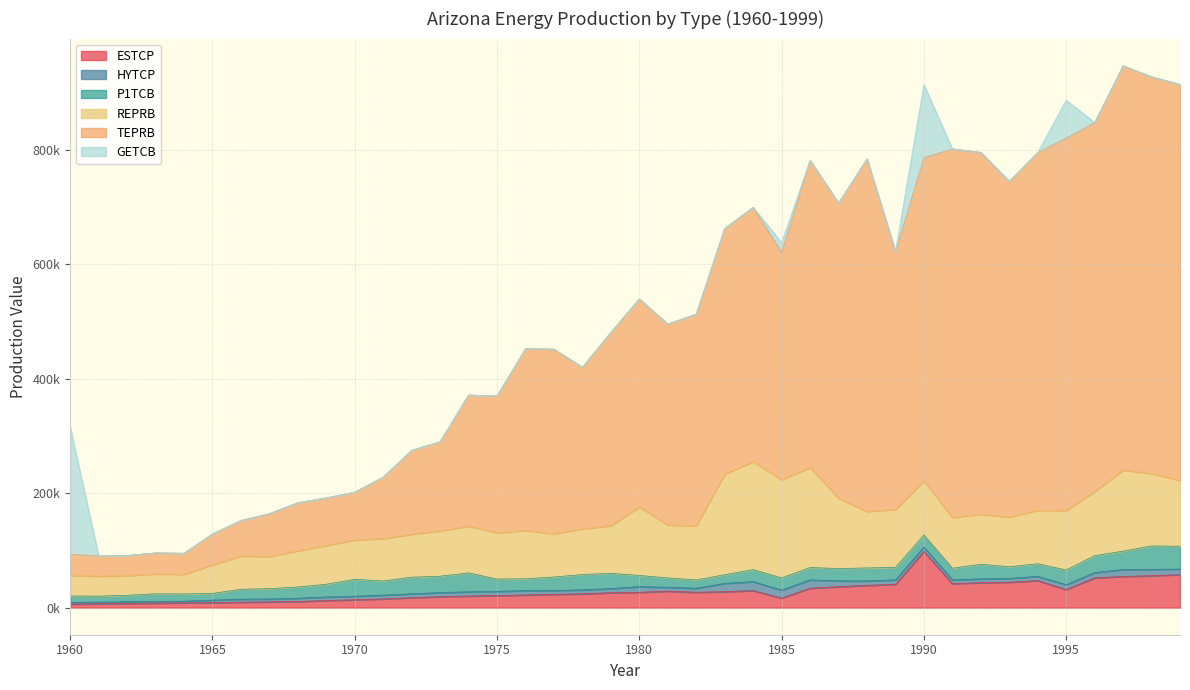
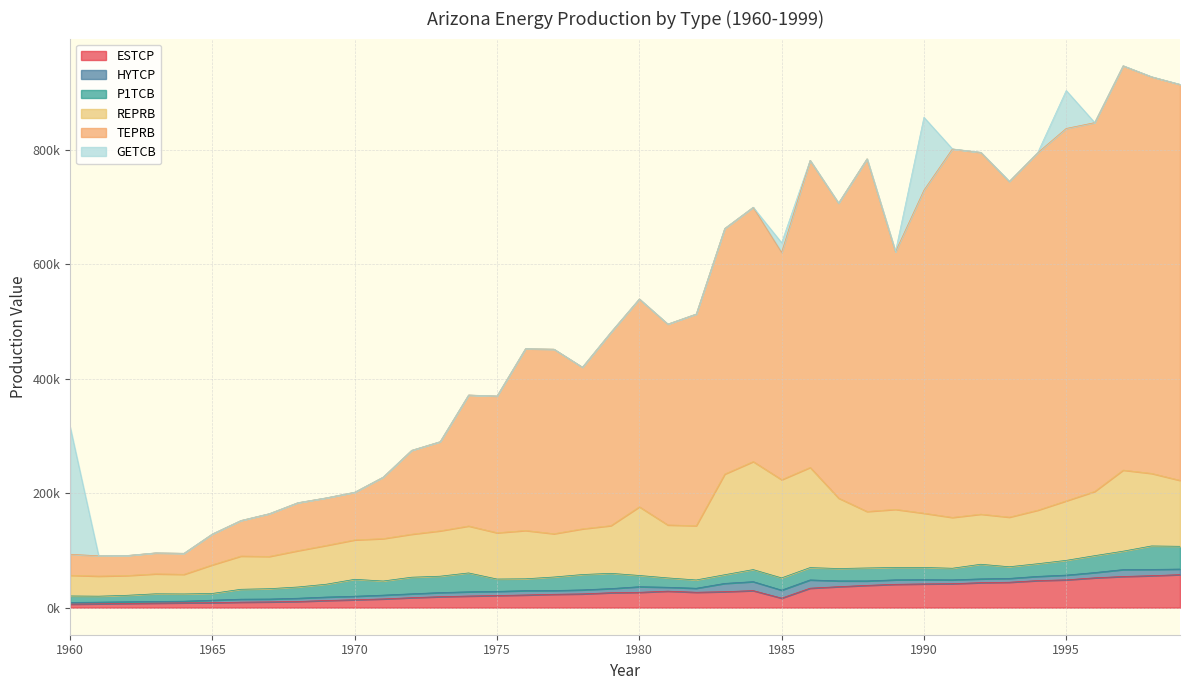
  {
    "ESTCP": {
      "1970": 10000,
      "1975": 20000,
      "1980": 30000,
      "1985": 20000,
-     "1990": 100000,
-     "1995": 30000
+     "1990": 40000,
+     "1995": 50000
    },
    "GETCB": {
      "1960": 220000,
      "1985": 20000,
      "1990": 130000,
      "1995": 70000
    }
  }
